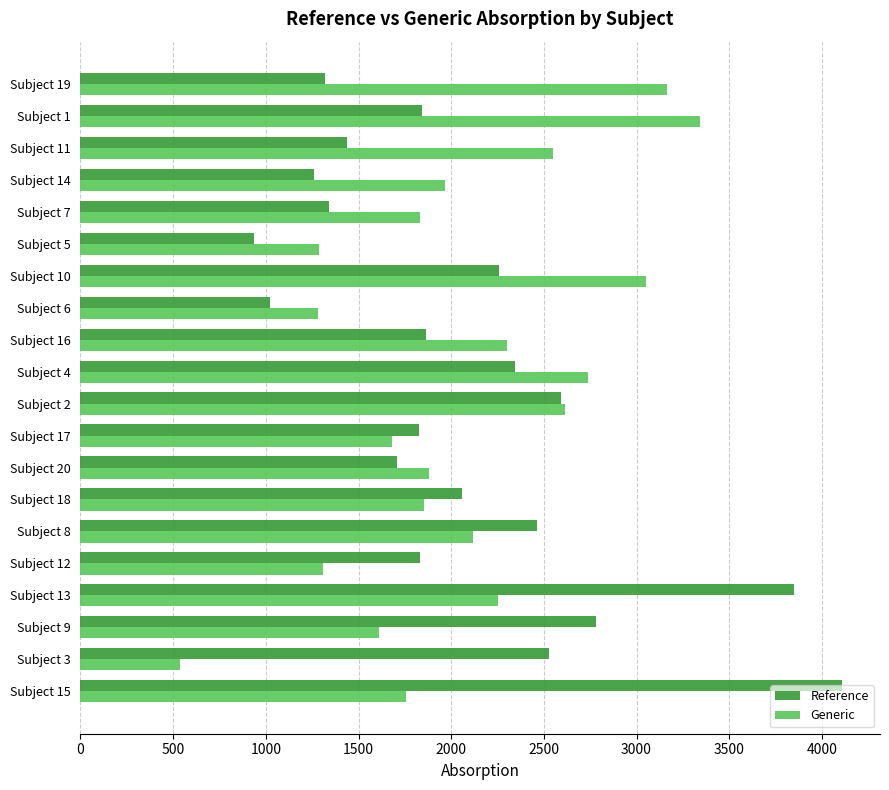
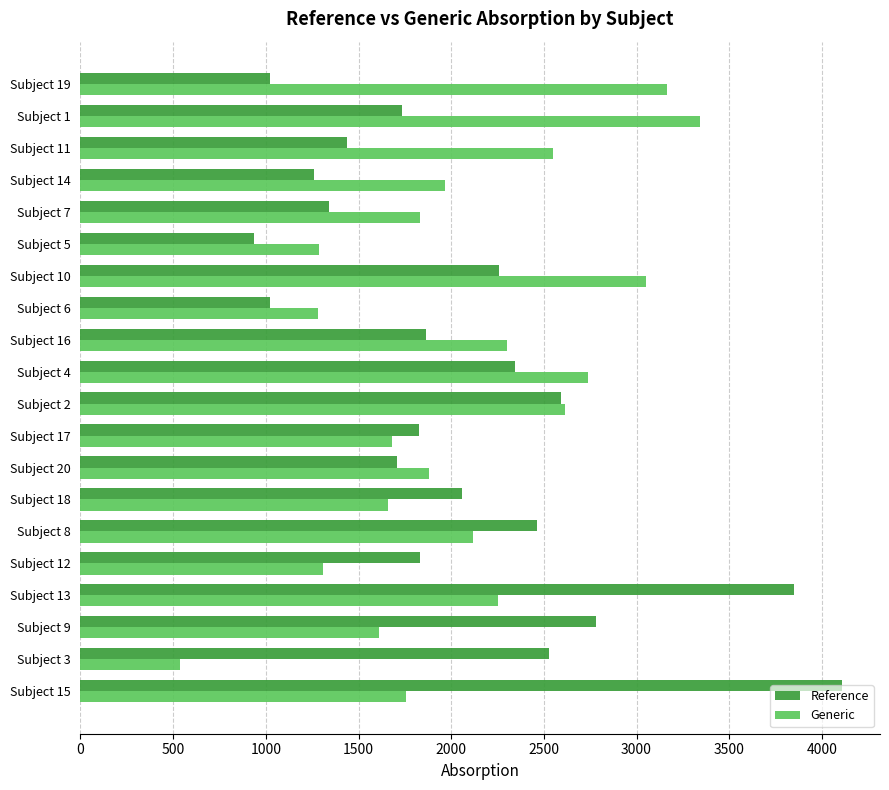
  {
    "Reference": {
-     "Subject 19": 1320,
-     "Subject 1": 1850,
+     "Subject 19": 1020,
+     "Subject 1": 1740,
      "Subject 11": 1440,
      "Subject 14": 1260,
      "Subject 7": 1340,
      "Subject 5": 940,
      "Subject 10": 2260,
      "Subject 6": 1020,
      "Subject 16": 1860,
      "Subject 4": 2340,
      "Subject 2": 2590,
      "Subject 17": 1830,
      "Subject 20": 1710,
      "Subject 18": 2060,
      "Subject 8": 2460,
      "Subject 12": 1830,
      "Subject 13": 3850,
      "Subject 9": 2780,
      "Subject 3": 2530
    },
    "Generic": {
      "Subject 19": 3160,
      "Subject 1": 3340,
      "Subject 11": 2550,
      "Subject 14": 1960,
      "Subject 7": 1830,
      "Subject 5": 1290,
      "Subject 10": 3050,
      "Subject 6": 1280,
      "Subject 16": 2300,
      "Subject 4": 2740,
      "Subject 2": 2610,
      "Subject 17": 1680,
      "Subject 20": 1880,
-     "Subject 18": 1850,
+     "Subject 18": 1660,
      "Subject 8": 2120,
      "Subject 12": 1310,
      "Subject 13": 2250,
      "Subject 9": 1610,
      "Subject 3": 540,
      "Subject 15": 1760
    }
  }
